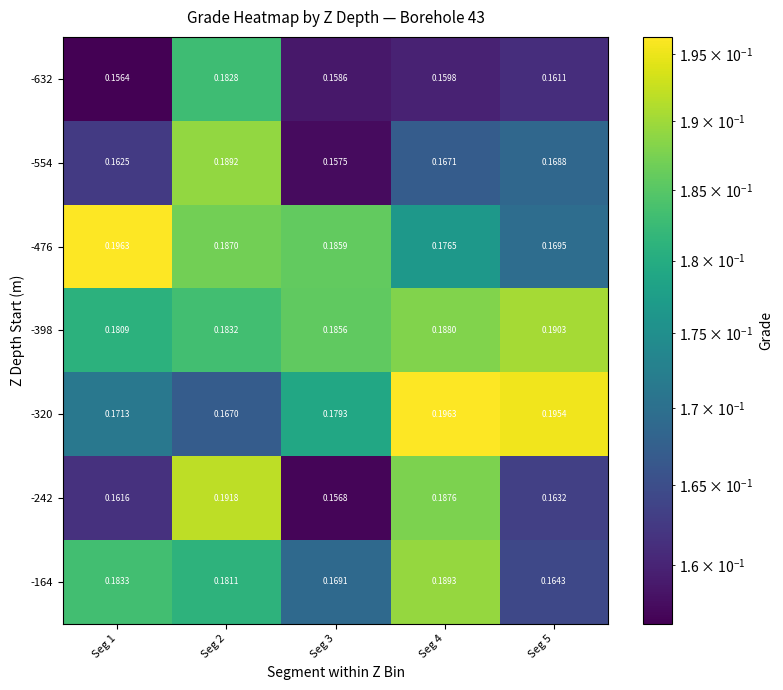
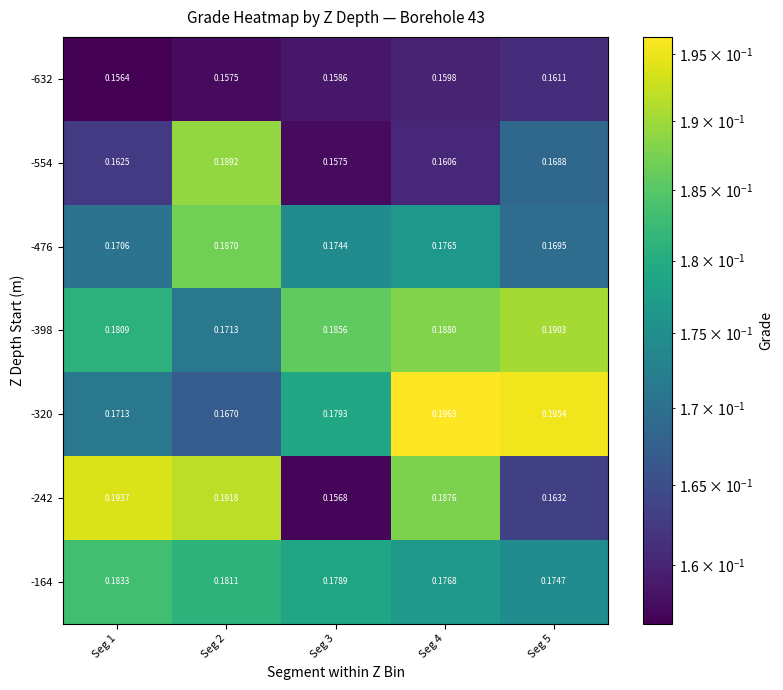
  {
    "-632": {
      "Seg 1": 0.1564,
-     "Seg 2": 0.1828,
+     "Seg 2": 0.1575,
      "Seg 3": 0.1586,
      "Seg 4": 0.1598,
      "Seg 5": 0.1611
    },
    "-554": {
      "Seg 1": 0.1625,
      "Seg 2": 0.1892,
      "Seg 3": 0.1575,
-     "Seg 4": 0.1671,
+     "Seg 4": 0.1606,
      "Seg 5": 0.1688
    },
    "-476": {
-     "Seg 1": 0.1963,
+     "Seg 1": 0.1706,
      "Seg 2": 0.1870,
-     "Seg 3": 0.1859,
+     "Seg 3": 0.1744,
      "Seg 4": 0.1765,
      "Seg 5": 0.1695
    },
    "-398": {
      "Seg 1": 0.1809,
-     "Seg 2": 0.1832,
+     "Seg 2": 0.1713,
      "Seg 3": 0.1856,
      "Seg 4": 0.1880,
      "Seg 5": 0.1903
    },
    "-320": {
      "Seg 1": 0.1713,
      "Seg 2": 0.1670,
      "Seg 3": 0.1793,
      "Seg 4": 0.1963,
      "Seg 5": 0.1954
    },
    "-242": {
-     "Seg 1": 0.1616,
+     "Seg 1": 0.1937,
      "Seg 2": 0.1918,
      "Seg 3": 0.1568,
      "Seg 4": 0.1876,
      "Seg 5": 0.1632
    },
    "-164": {
      "Seg 1": 0.1833,
      "Seg 2": 0.1811,
-     "Seg 3": 0.1691,
-     "Seg 4": 0.1893,
-     "Seg 5": 0.1643
+     "Seg 3": 0.1789,
+     "Seg 4": 0.1768,
+     "Seg 5": 0.1747
    }
  }
